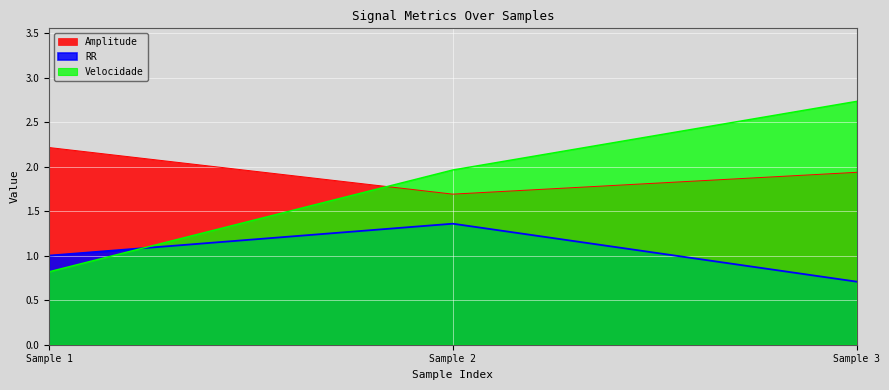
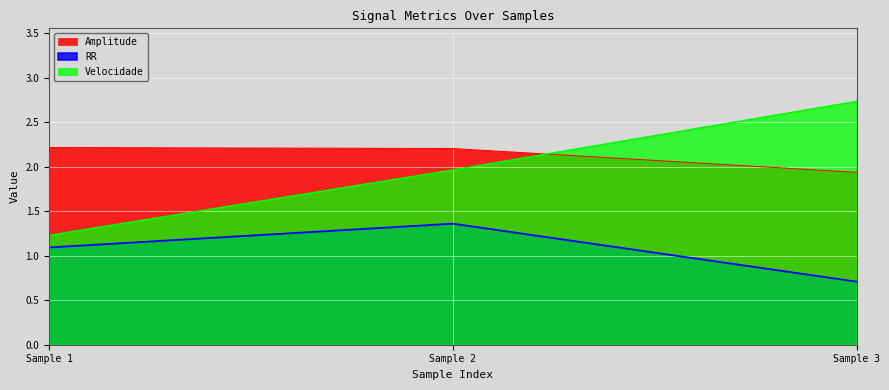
  {
    "Amplitude": {
      "Sample 1": 2.2,
-     "Sample 2": 1.7,
+     "Sample 2": 2.2,
      "Sample 3": 1.9
    },
    "RR": {
-     "Sample 1": 1.0,
+     "Sample 1": 1.1,
      "Sample 2": 1.4,
      "Sample 3": 0.7
    },
    "Velocidade": {
-     "Sample 1": 0.8,
+     "Sample 1": 1.2,
      "Sample 2": 2.0,
      "Sample 3": 2.7
    }
  }
